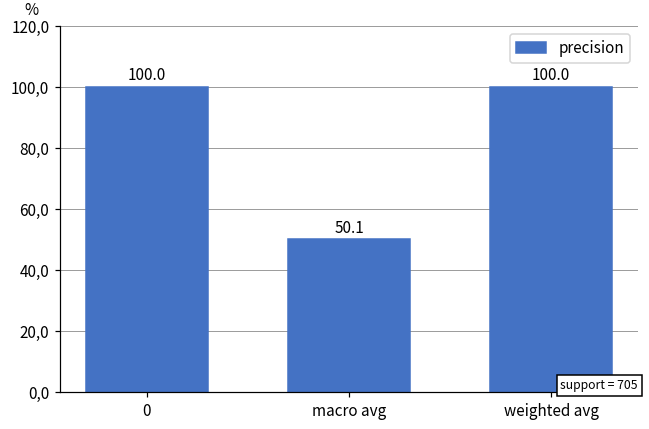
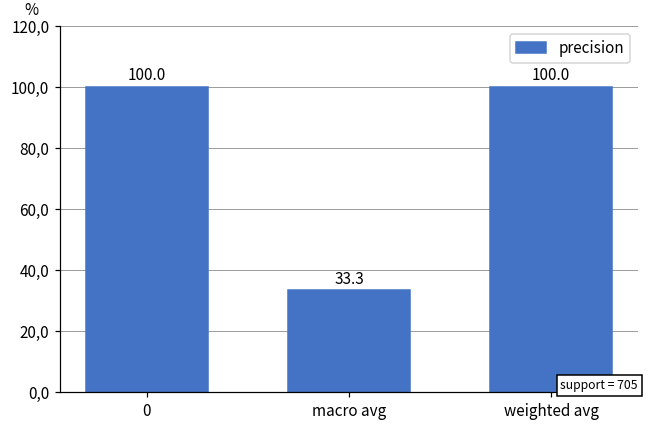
  {
-   "macro avg": 50.1
+   "macro avg": 33.3
  }
